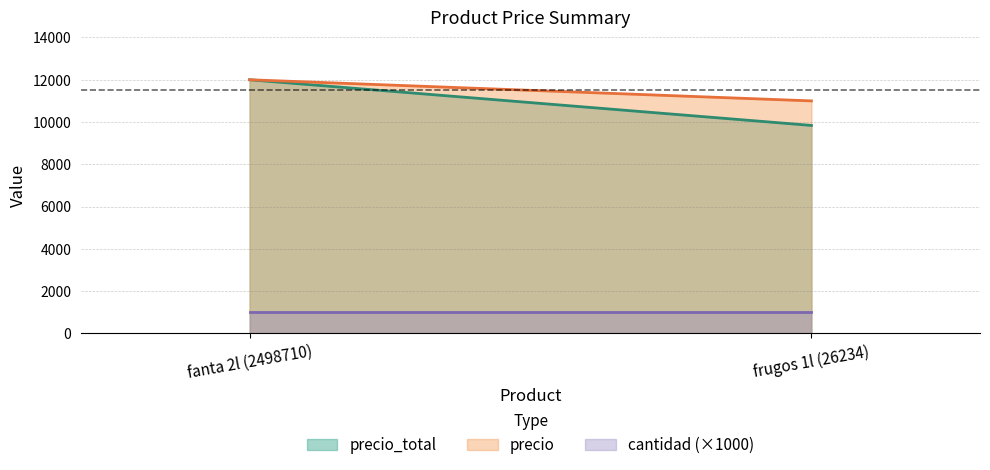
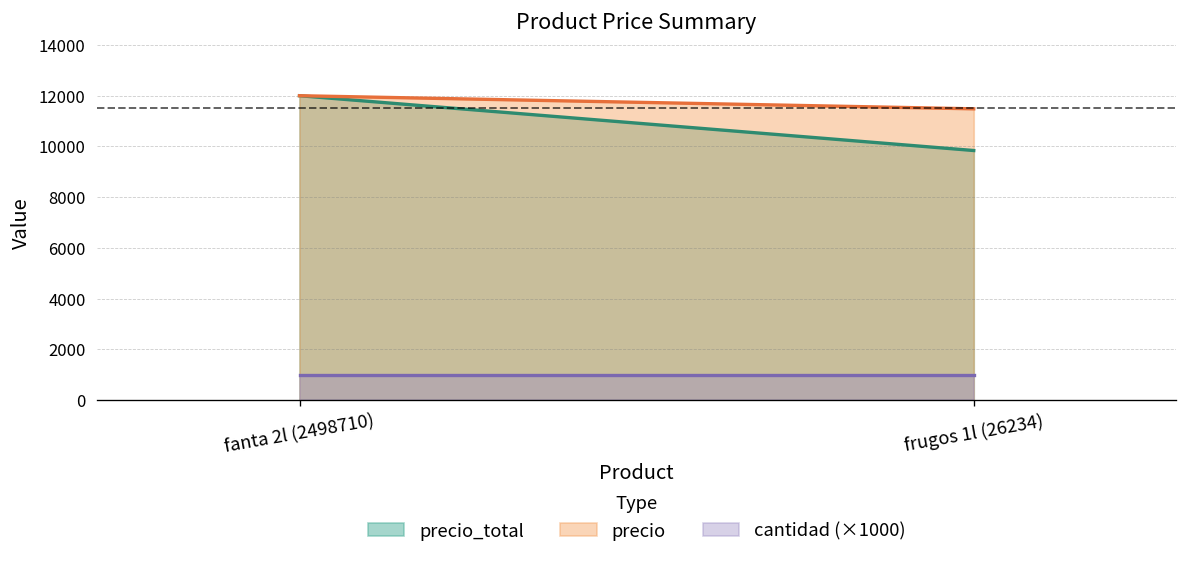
  {
    "precio_total": {
      "frugos 1l (26234)": 9800
    },
    "precio": {
-     "frugos 1l (26234)": 11000
+     "frugos 1l (26234)": 11500
    },
    "cantidad (×1000)": {
      "fanta 2l (2498710)": 1000,
      "frugos 1l (26234)": 1000
    }
  }
